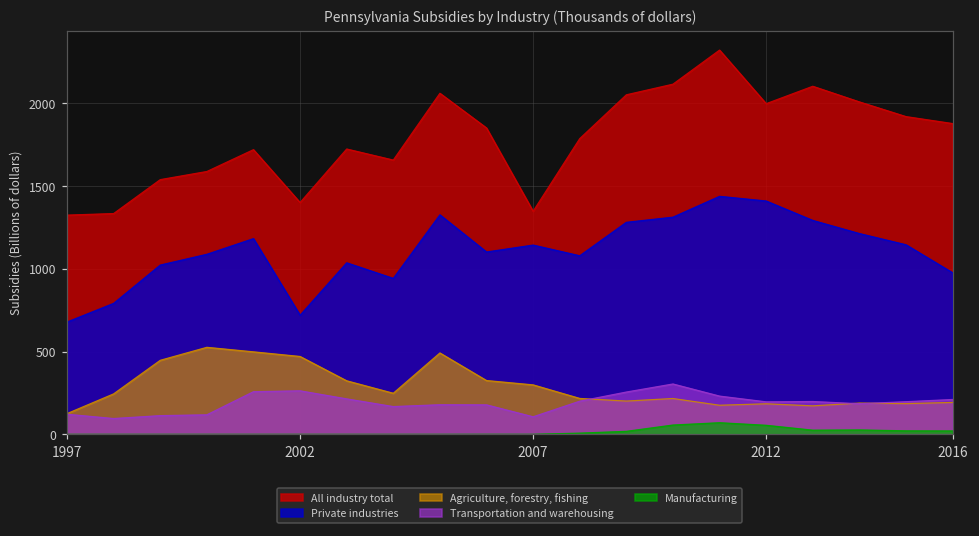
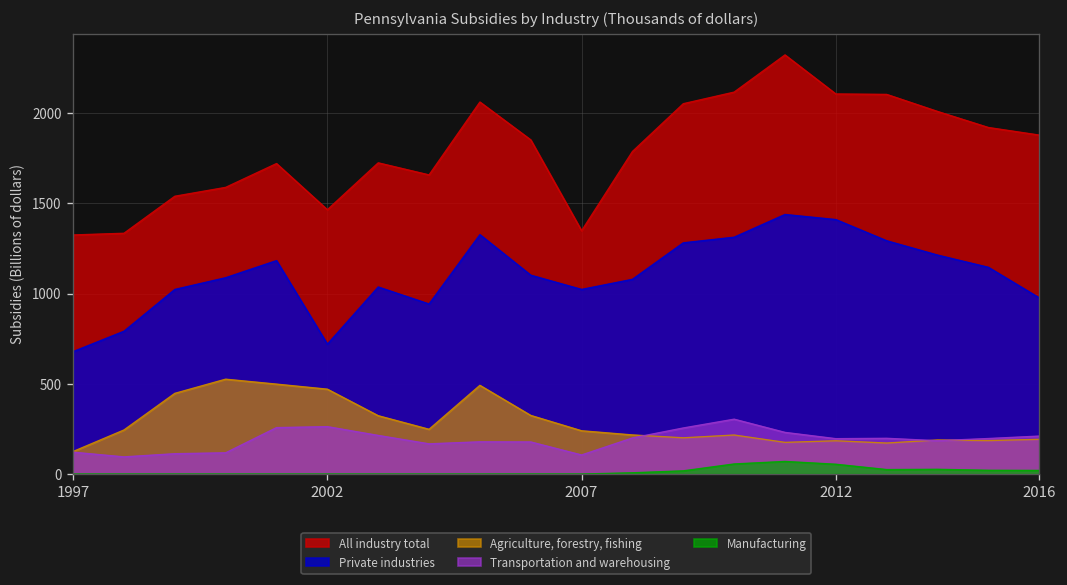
  {
    "All industry total": {
      "1997": 1320,
-     "2002": 1400,
+     "2002": 1460,
      "2007": 1350,
-     "2012": 2000,
+     "2012": 2110,
      "2016": 1880
    },
    "Private industries": {
      "1997": 680,
      "2002": 720,
-     "2007": 1140,
+     "2007": 1020,
      "2012": 1410,
      "2016": 980
    },
    "Agriculture, forestry, fishing": {
      "2002": 470,
-     "2007": 300,
+     "2007": 240,
      "2016": 190
    },
    "Transportation and warehousing": {
      "2002": 260,
      "2007": 110,
      "2016": 210
    },
    "Manufacturing": {
      "1997": 0,
      "2002": 0,
      "2007": 0,
      "2012": 50,
      "2016": 20
    }
  }
